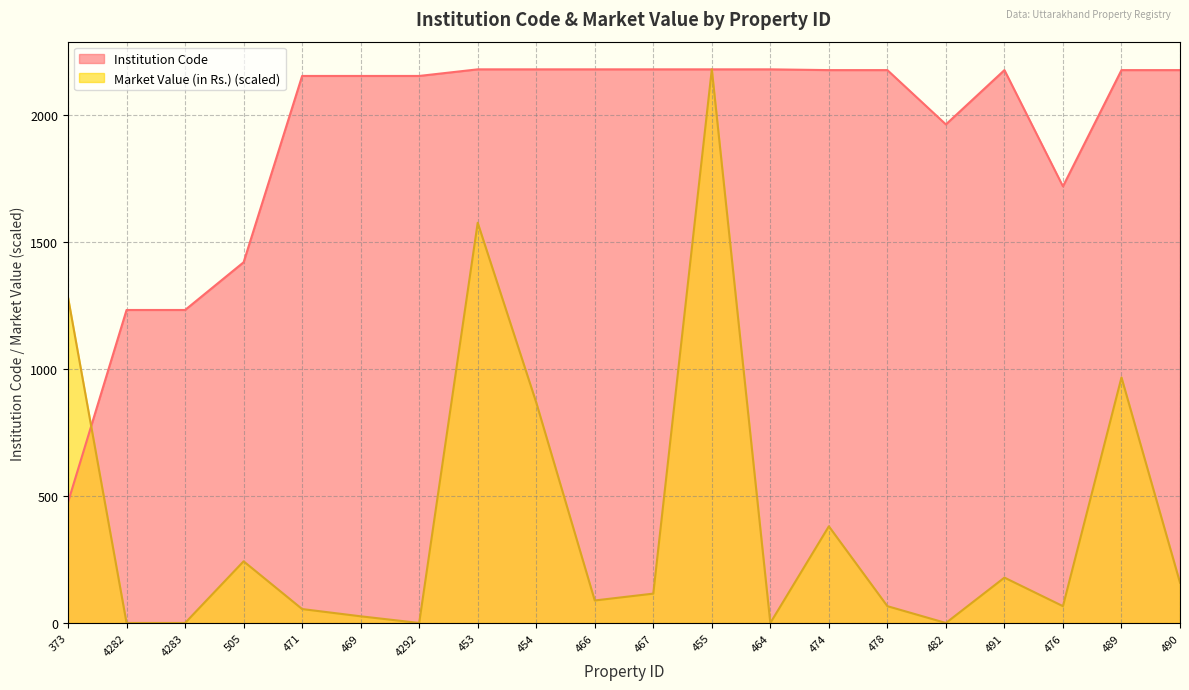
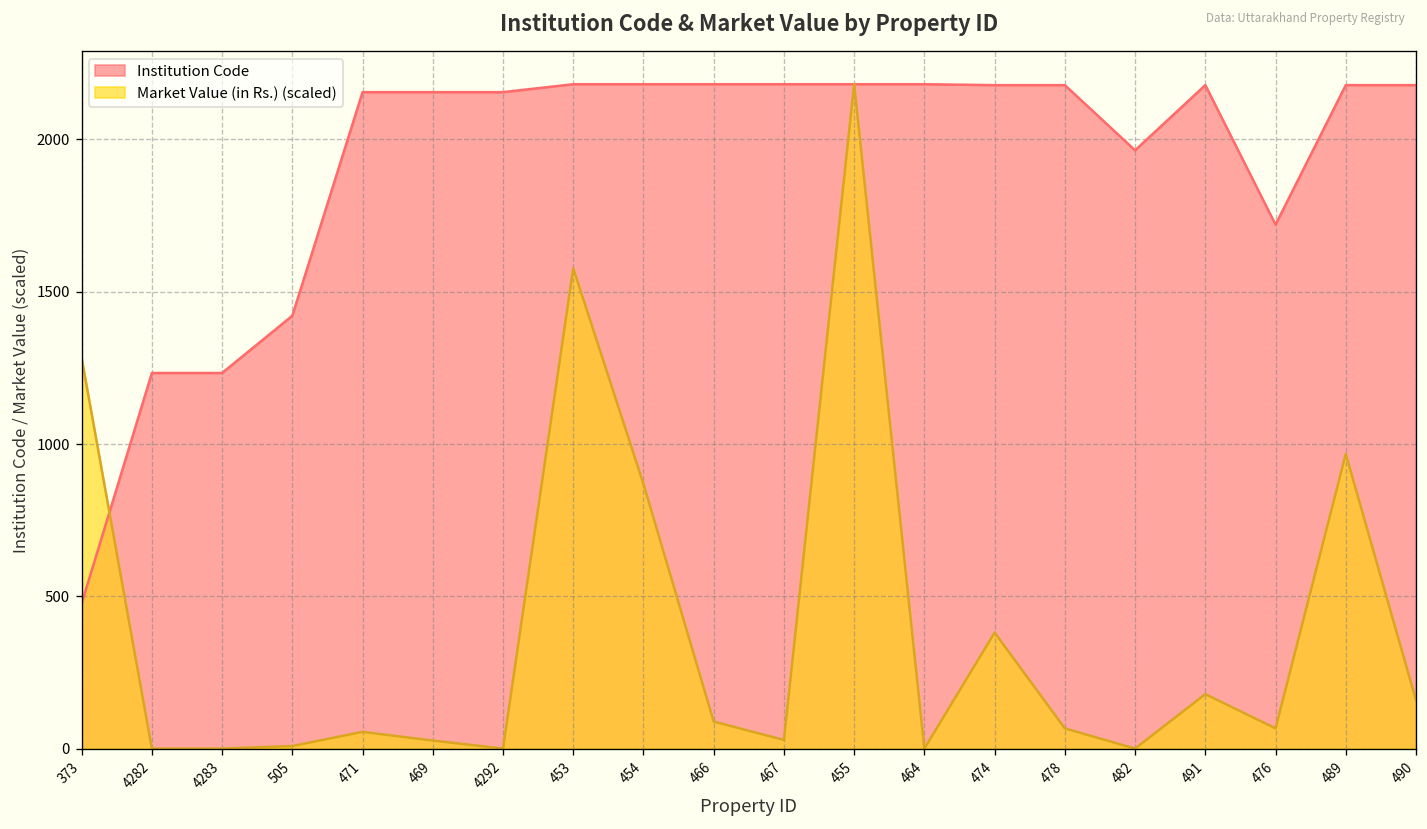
  {
    "Institution Code": {
      "373": 480,
      "4282": 1230,
      "4283": 1230,
      "505": 1420,
      "471": 2160,
      "469": 2160,
      "4292": 2160,
      "453": 2180,
      "454": 2180,
      "466": 2180,
      "467": 2180,
      "464": 2180,
      "474": 2180,
      "478": 2180,
      "482": 1960,
      "491": 2180,
      "476": 1720,
      "489": 2180,
      "490": 2180
    },
    "Market Value (in Rs.) (scaled)": {
      "373": 1280,
      "4282": 0,
      "4283": 0,
-     "505": 240,
+     "505": 10,
      "471": 50,
      "469": 30,
      "4292": 0,
      "453": 1580,
      "454": 870,
      "466": 90,
-     "467": 120,
+     "467": 30,
      "464": 0,
      "474": 380,
      "478": 70,
      "482": 0,
      "491": 180,
      "476": 70,
      "489": 970,
      "490": 160
    }
  }
